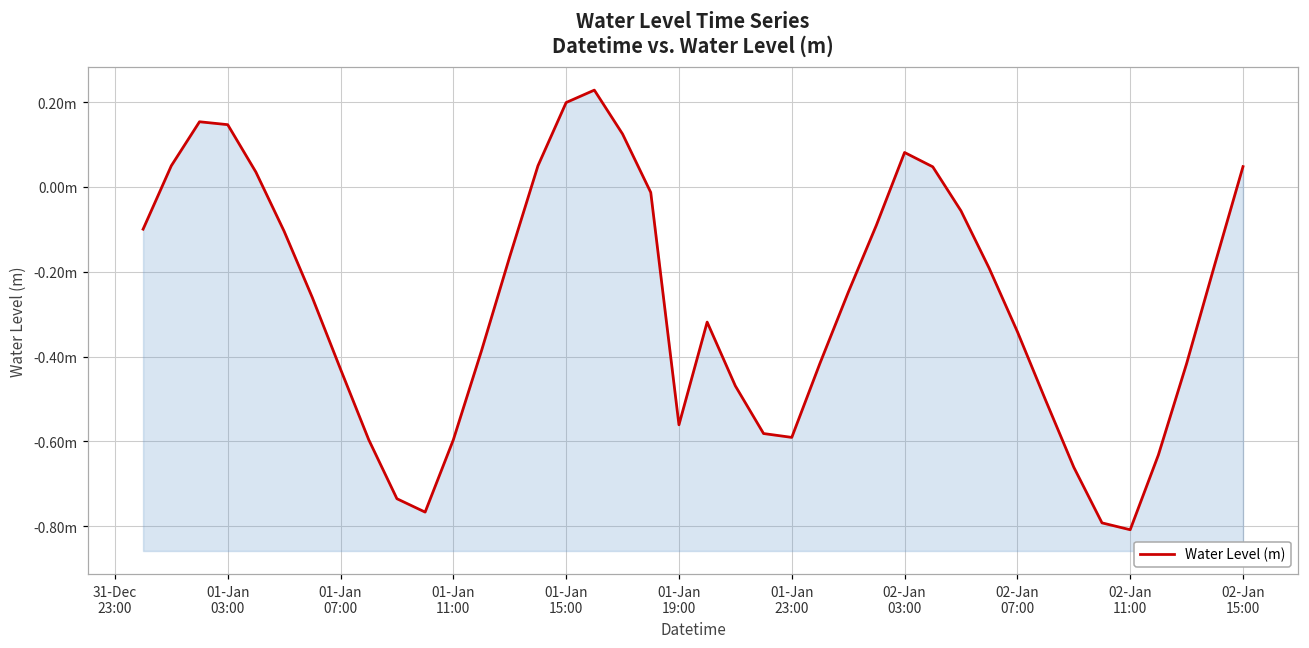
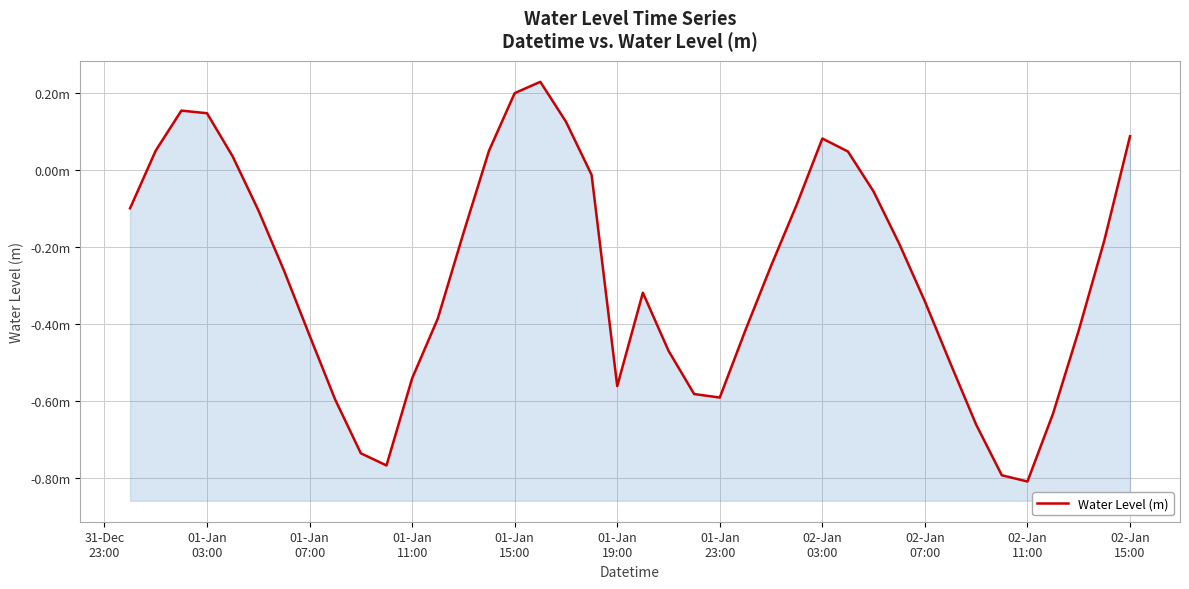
  {
    "01-Jan 03:00": "0.15m",
    "01-Jan 07:00": "-0.43m",
-   "01-Jan 11:00": "-0.60m",
+   "01-Jan 11:00": "-0.54m",
    "01-Jan 15:00": "0.20m",
    "01-Jan 19:00": "-0.56m",
    "01-Jan 23:00": "-0.59m",
    "02-Jan 03:00": "0.08m",
    "02-Jan 07:00": "-0.34m",
    "02-Jan 11:00": "-0.81m",
-   "02-Jan 15:00": "0.05m"
+   "02-Jan 15:00": "0.09m"
  }
